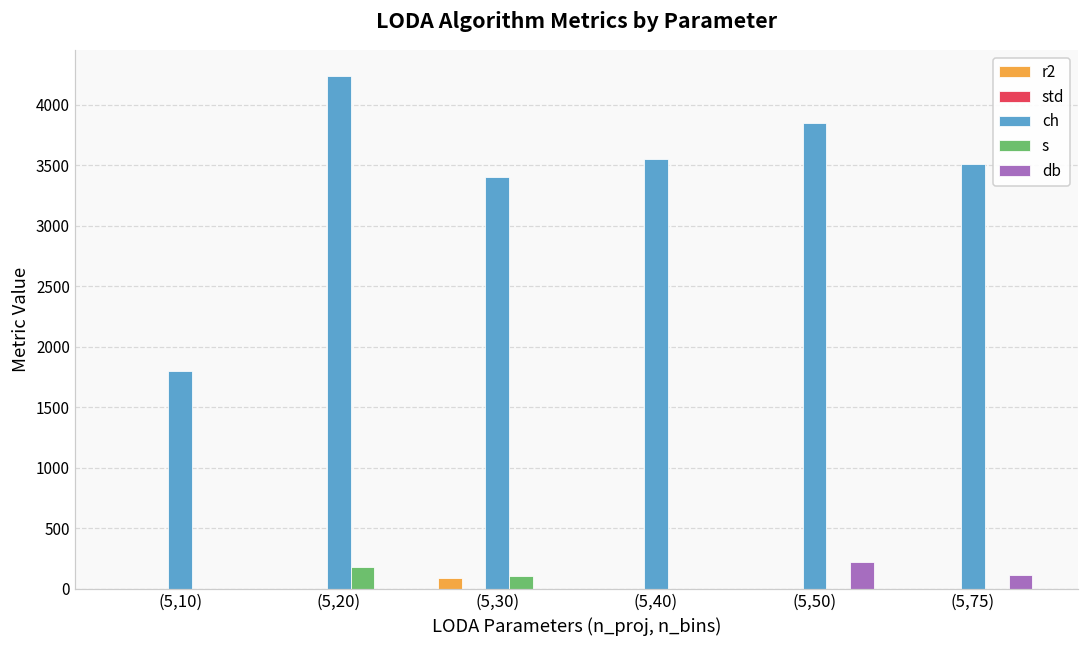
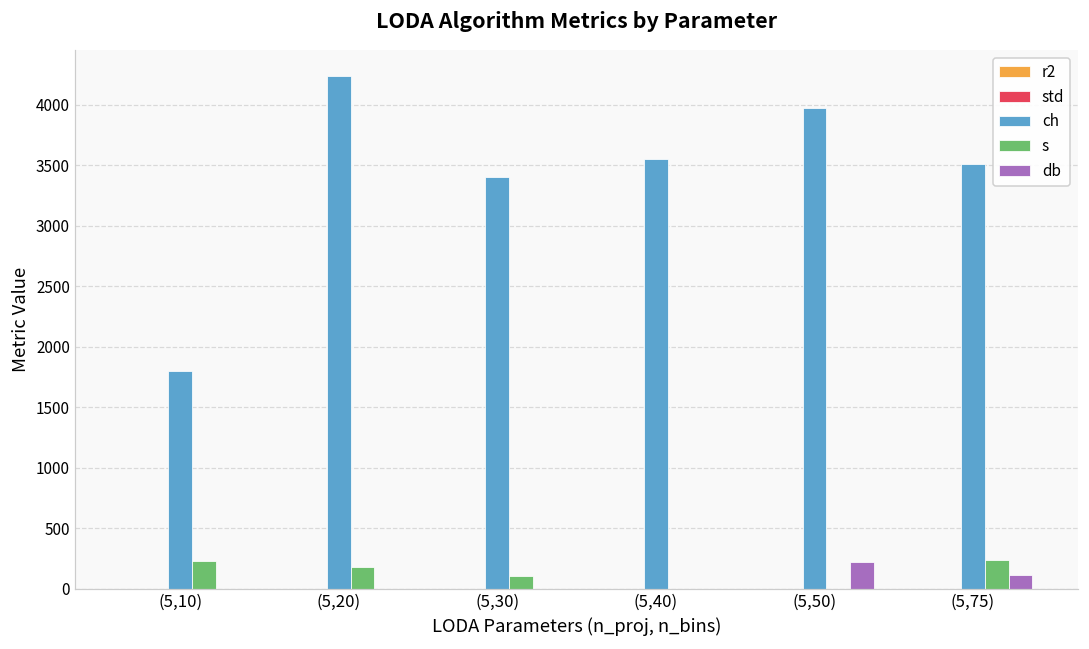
  {
    "r2": {
-     "(5,30)": 90
+     "(5,30)": 0
    },
    "ch": {
      "(5,10)": 1800,
      "(5,20)": 4240,
      "(5,30)": 3410,
      "(5,40)": 3550,
-     "(5,50)": 3850,
+     "(5,50)": 3970,
      "(5,75)": 3510
    },
    "s": {
-     "(5,10)": 0,
+     "(5,10)": 230,
      "(5,20)": 180,
      "(5,30)": 110,
-     "(5,75)": 0
+     "(5,75)": 240
    },
    "db": {
      "(5,50)": 220,
      "(5,75)": 110
    }
  }
